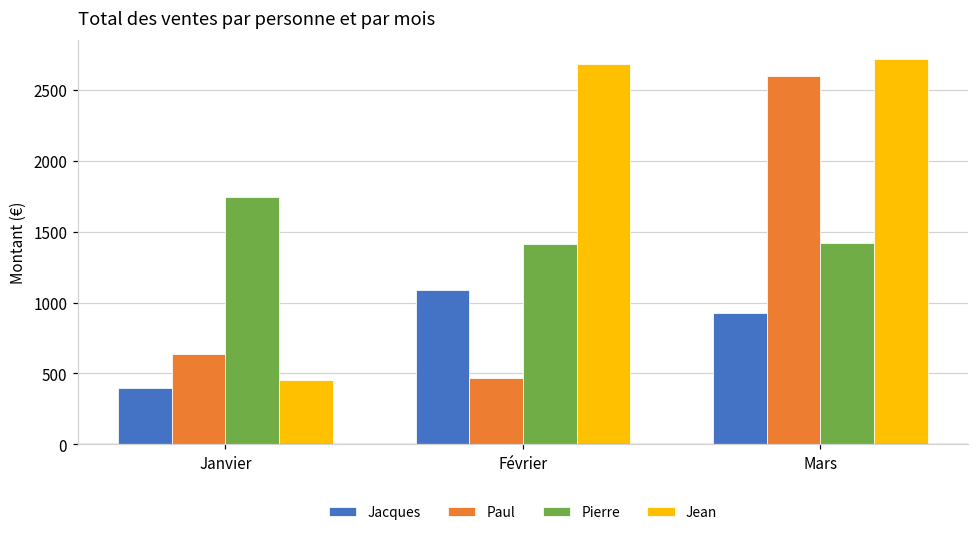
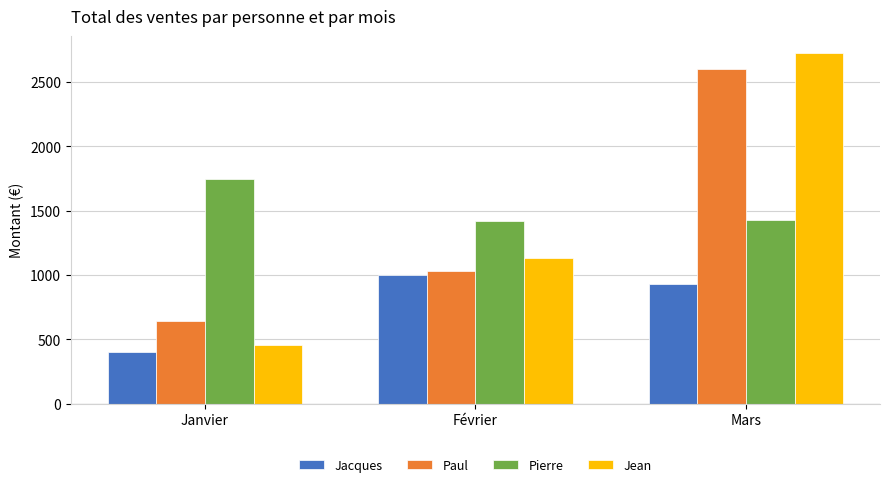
  {
    "Jacques": {
      "Janvier": 400,
-     "Février": 1090,
+     "Février": 1000,
      "Mars": 930
    },
    "Paul": {
      "Janvier": 640,
-     "Février": 470,
+     "Février": 1030,
      "Mars": 2600
    },
    "Pierre": {
      "Janvier": 1750,
      "Février": 1420,
      "Mars": 1420
    },
    "Jean": {
      "Janvier": 450,
-     "Février": 2690,
+     "Février": 1140,
      "Mars": 2720
    }
  }
